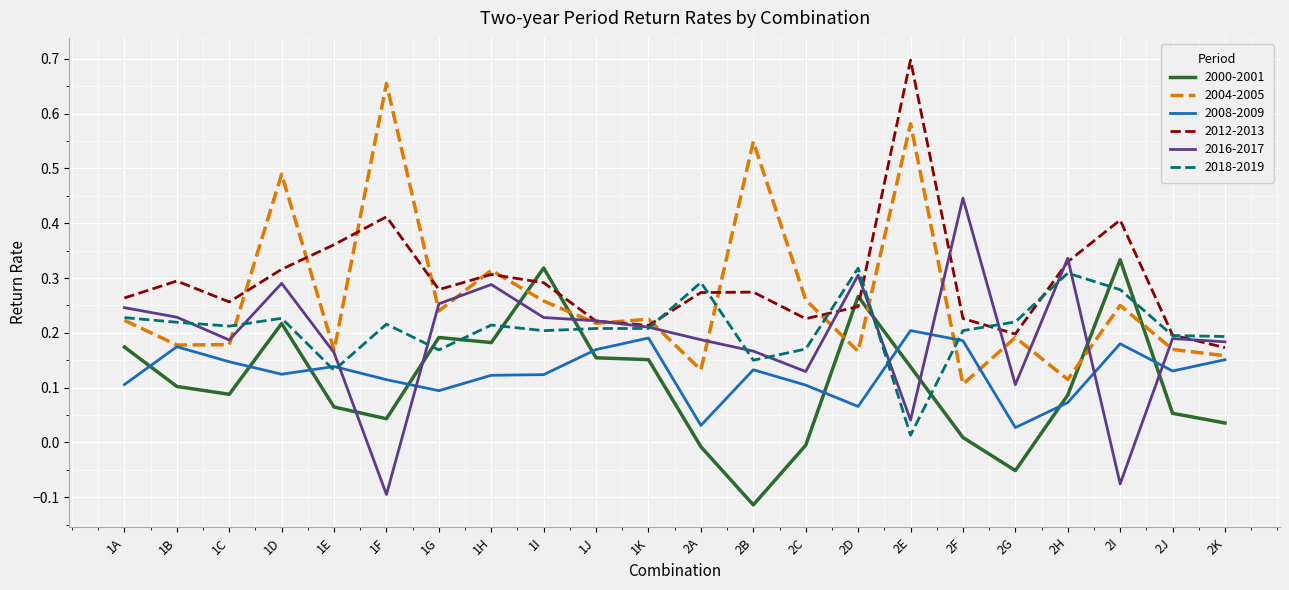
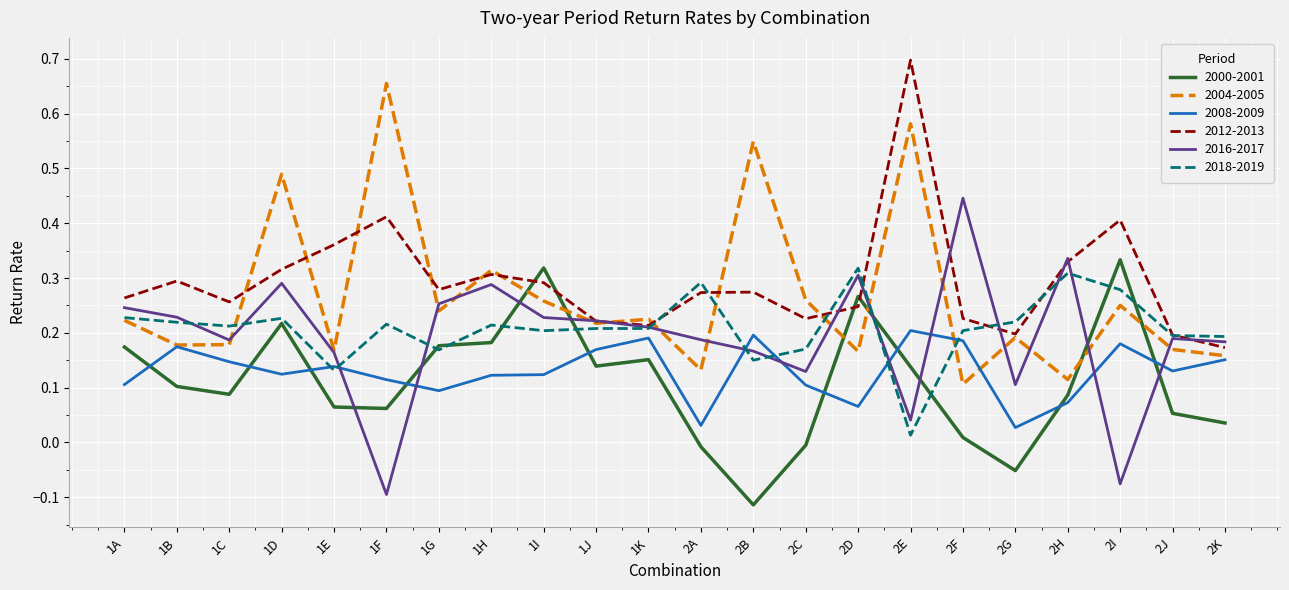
  {
    "2000-2001": {
      "1A": 0.17,
      "1B": 0.10,
      "1C": 0.09,
      "1D": 0.22,
      "1E": 0.06,
-     "1F": 0.04,
-     "1G": 0.19,
+     "1F": 0.06,
+     "1G": 0.18,
      "1H": 0.18,
      "1I": 0.32,
-     "1J": 0.15,
+     "1J": 0.14,
      "1K": 0.15,
      "2A": -0.01,
      "2B": -0.11,
      "2C": -0.01,
      "2D": 0.27,
      "2E": 0.14,
      "2F": 0.01,
      "2G": -0.05,
      "2H": 0.09,
      "2I": 0.33,
      "2J": 0.05,
      "2K": 0.04
    },
    "2004-2005": {
      "1A": 0.22,
      "1C": 0.18,
      "1D": 0.49,
      "1F": 0.66,
      "1G": 0.24,
      "1H": 0.31,
      "1I": 0.26,
      "1K": 0.22,
      "2A": 0.13,
      "2B": 0.55,
      "2C": 0.26,
      "2D": 0.17,
      "2E": 0.58,
      "2F": 0.11,
      "2G": 0.19,
      "2H": 0.11,
      "2I": 0.25,
      "2J": 0.17,
      "2K": 0.16
    },
    "2008-2009": {
      "1A": 0.11,
      "1C": 0.15,
      "1D": 0.12,
      "1E": 0.14,
      "1F": 0.11,
      "1G": 0.09,
      "1H": 0.12,
      "1I": 0.12,
      "1J": 0.17,
      "1K": 0.19,
      "2A": 0.03,
-     "2B": 0.13,
+     "2B": 0.20,
      "2C": 0.10,
      "2D": 0.07,
      "2E": 0.20,
      "2F": 0.19,
      "2G": 0.03,
      "2H": 0.07,
      "2I": 0.18,
      "2J": 0.13,
      "2K": 0.15
    },
    "2012-2013": {
      "1A": 0.26,
      "1B": 0.29,
      "1C": 0.26,
      "1D": 0.32,
      "1E": 0.36,
      "1F": 0.41,
      "1G": 0.28,
      "1H": 0.31,
      "1I": 0.29,
      "2A": 0.27,
      "2B": 0.27,
      "2C": 0.23,
      "2D": 0.25,
      "2E": 0.70,
      "2F": 0.23,
      "2G": 0.20,
      "2H": 0.33,
      "2I": 0.41,
      "2K": 0.17
    },
    "2016-2017": {
      "1A": 0.25,
      "1B": 0.23,
      "1C": 0.19,
      "1D": 0.29,
      "1F": -0.10,
      "1G": 0.25,
      "1H": 0.29,
      "1I": 0.23,
      "2A": 0.19,
      "2B": 0.17,
      "2C": 0.13,
      "2D": 0.31,
      "2E": 0.04,
      "2F": 0.45,
      "2G": 0.11,
      "2H": 0.34,
      "2I": -0.08,
      "2J": 0.19,
      "2K": 0.18
    },
    "2018-2019": {
      "1A": 0.23,
      "1B": 0.22,
      "1C": 0.21,
      "1D": 0.23,
      "1E": 0.13,
      "1F": 0.22,
      "1G": 0.17,
      "1H": 0.21,
      "1I": 0.20,
      "1J": 0.21,
      "2A": 0.29,
      "2B": 0.15,
      "2C": 0.17,
      "2D": 0.32,
      "2E": 0.01,
      "2F": 0.20,
      "2G": 0.22,
      "2H": 0.31,
      "2I": 0.28,
      "2K": 0.19
    }
  }
